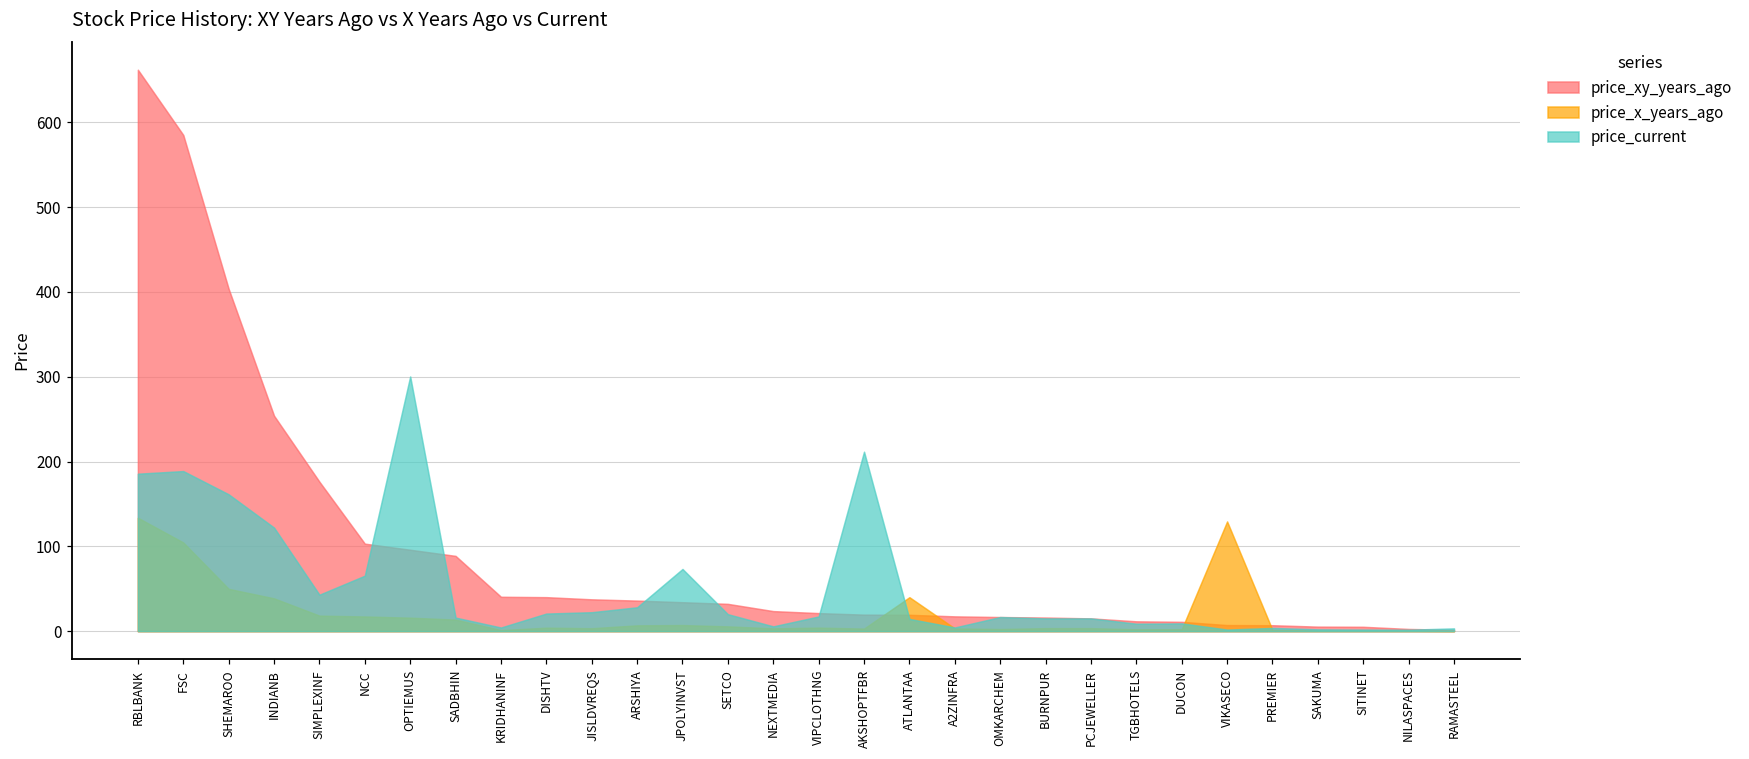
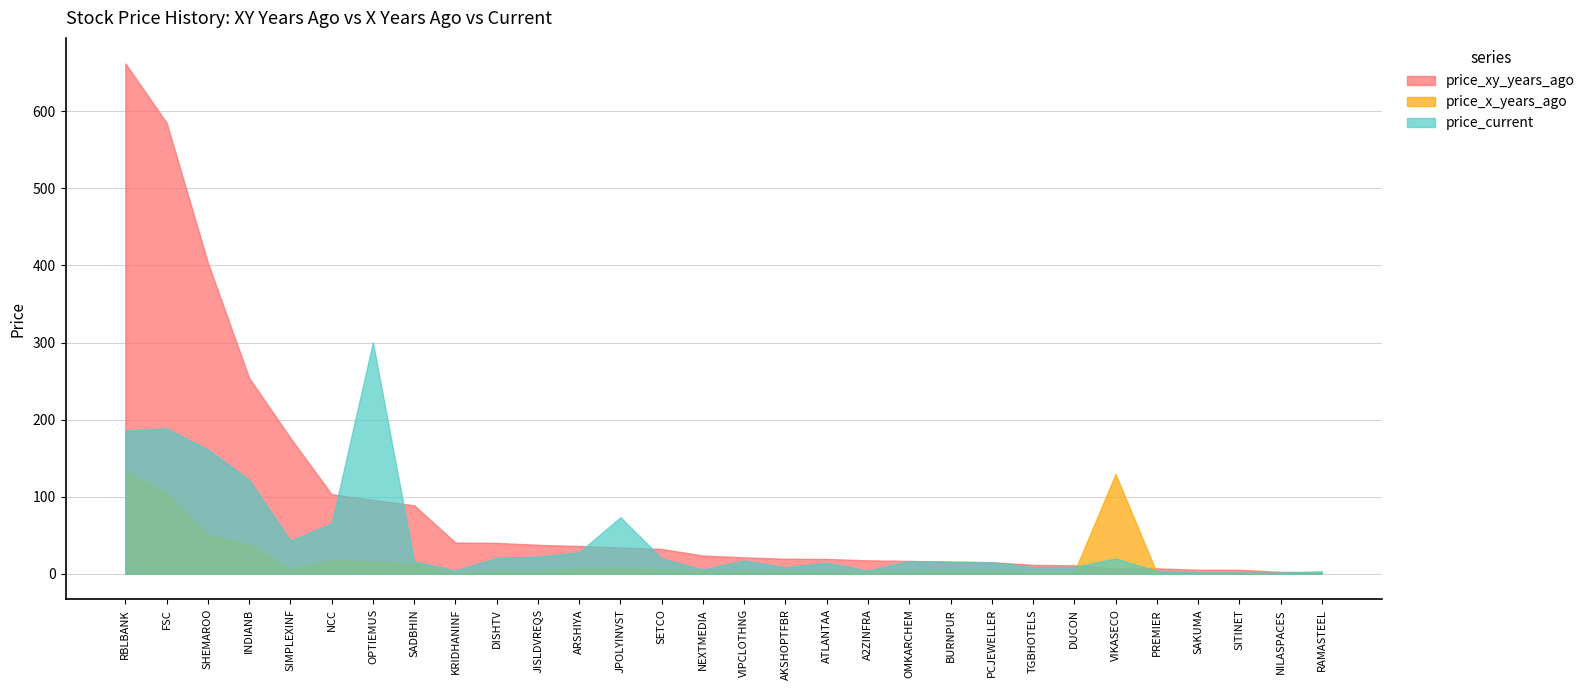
  {
    "price_xy_years_ago": {
      "RBLBANK": 660,
      "FSC": 590,
      "SHEMAROO": 400,
      "INDIANB": 250,
      "SIMPLEXINF": 180,
      "NCC": 100,
      "OPTIEMUS": 100,
      "SADBHIN": 90,
      "KRIDHANINF": 40,
      "DISHTV": 40,
      "JISLDVREQS": 40,
      "ARSHIYA": 40,
      "JPOLYINVST": 30,
      "SETCO": 30,
      "NEXTMEDIA": 20,
      "VIPCLOTHNG": 20,
      "AKSHOPTFBR": 20,
      "ATLANTAA": 20,
      "A2ZINFRA": 20,
      "VIKASECO": 10
    },
    "price_x_years_ago": {
      "RBLBANK": 130,
      "FSC": 100,
      "SHEMAROO": 50,
      "INDIANB": 40,
-     "SIMPLEXINF": 20,
+     "SIMPLEXINF": 10,
      "NCC": 20,
      "OPTIEMUS": 20,
      "DISHTV": 0,
      "JISLDVREQS": 0,
      "ARSHIYA": 10,
      "JPOLYINVST": 10,
      "SETCO": 10,
      "VIPCLOTHNG": 0,
-     "ATLANTAA": 40,
+     "ATLANTAA": 0,
      "BURNPUR": 0,
      "PCJEWELLER": 0,
      "VIKASECO": 130
    },
    "price_current": {
      "RBLBANK": 190,
      "FSC": 190,
      "SHEMAROO": 160,
      "INDIANB": 120,
      "SIMPLEXINF": 40,
      "NCC": 70,
      "OPTIEMUS": 300,
      "DISHTV": 20,
      "JISLDVREQS": 20,
      "ARSHIYA": 30,
      "JPOLYINVST": 70,
      "SETCO": 20,
      "VIPCLOTHNG": 20,
-     "AKSHOPTFBR": 210,
+     "AKSHOPTFBR": 10,
      "ATLANTAA": 10,
-     "VIKASECO": 0
+     "VIKASECO": 20
    }
  }
